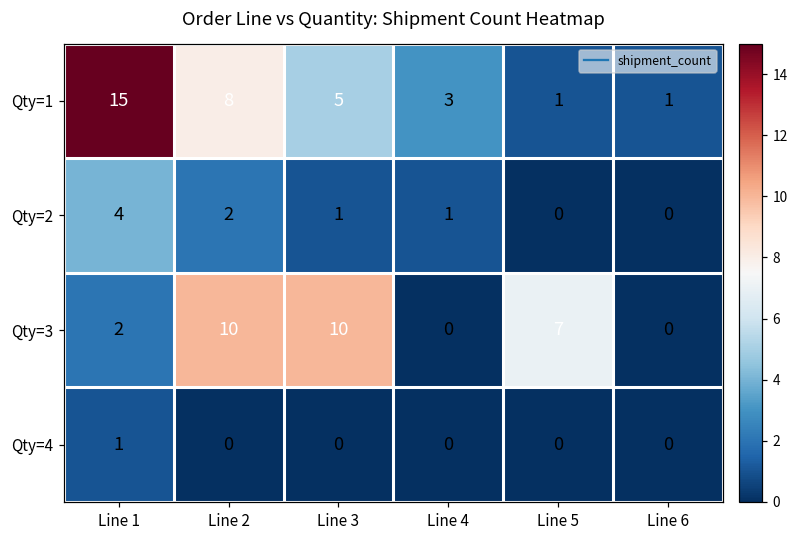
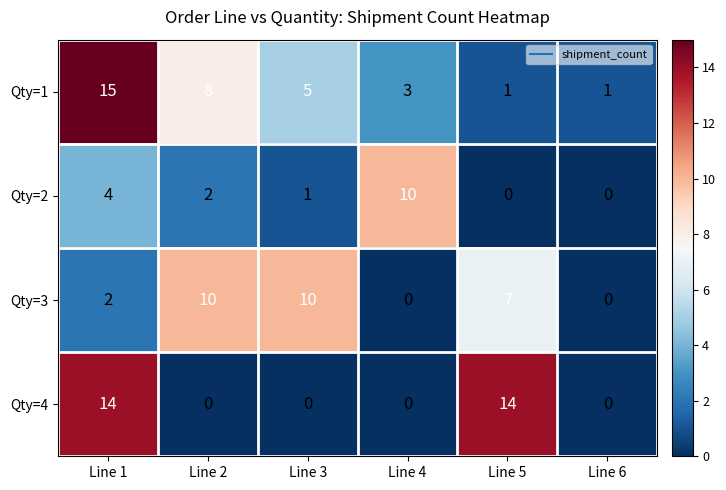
  {
    "Qty=1": {
      "Line 1": 15,
      "Line 3": 5,
      "Line 4": 3,
      "Line 5": 1,
      "Line 6": 1
    },
    "Qty=2": {
      "Line 1": 4,
      "Line 2": 2,
      "Line 3": 1,
-     "Line 4": 1,
+     "Line 4": 10,
      "Line 5": 0,
      "Line 6": 0
    },
    "Qty=3": {
      "Line 1": 2,
      "Line 2": 10,
      "Line 3": 10,
      "Line 4": 0,
      "Line 6": 0
    },
    "Qty=4": {
-     "Line 1": 1,
+     "Line 1": 14,
      "Line 2": 0,
      "Line 3": 0,
      "Line 4": 0,
-     "Line 5": 0,
+     "Line 5": 14,
      "Line 6": 0
    }
  }
